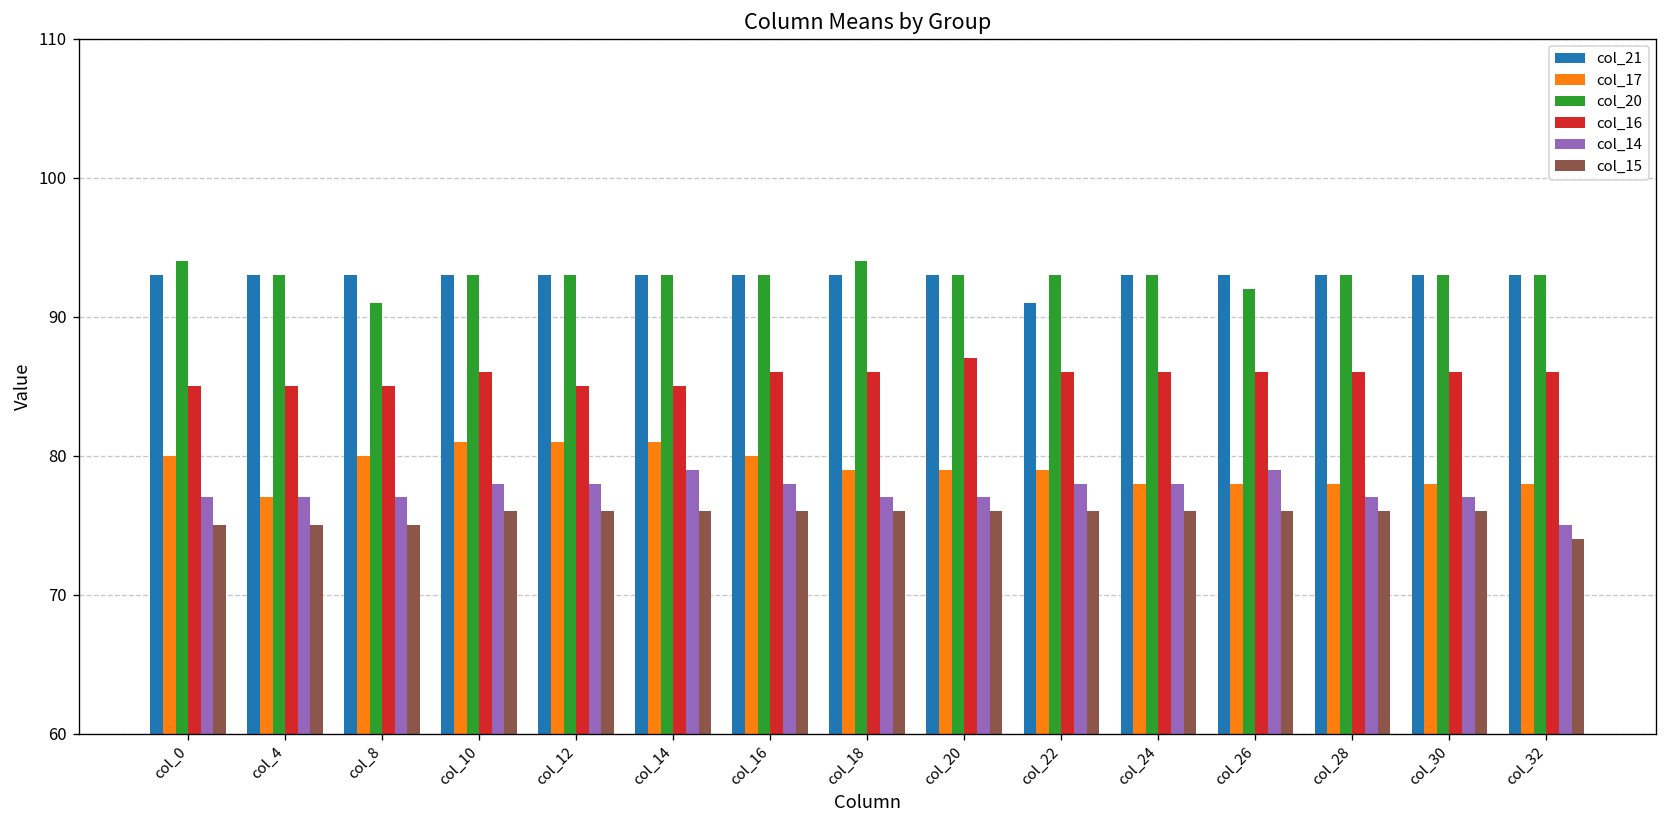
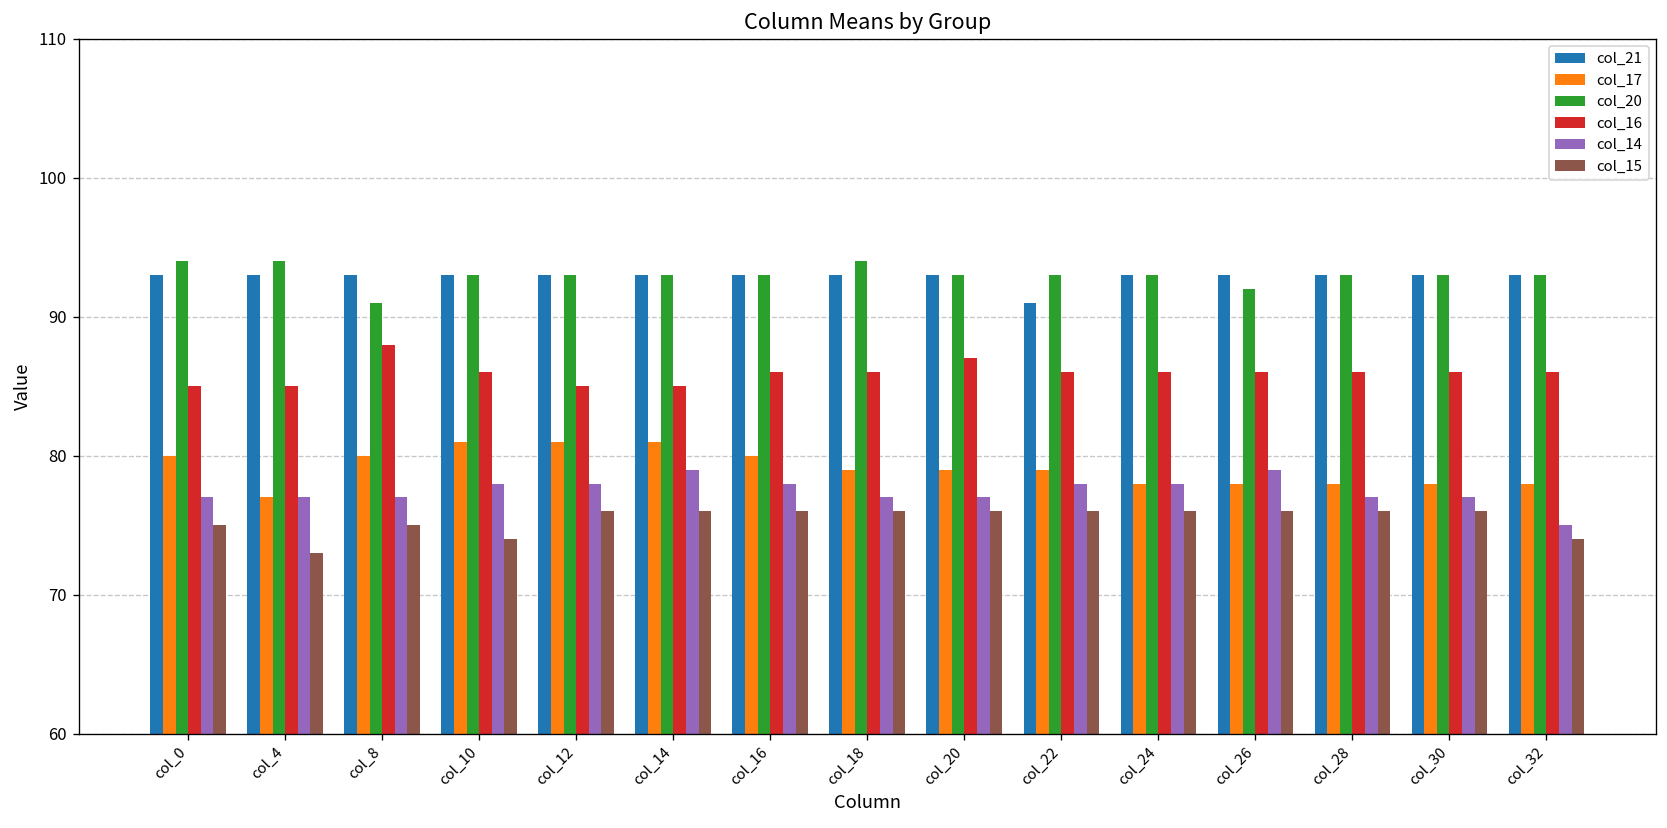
  {
    "col_21": {
      "col_0": 93,
      "col_4": 93,
      "col_8": 93,
      "col_10": 93,
      "col_12": 93,
      "col_14": 93,
      "col_16": 93,
      "col_18": 93,
      "col_20": 93,
      "col_22": 91,
      "col_24": 93,
      "col_26": 93,
      "col_28": 93,
      "col_30": 93,
      "col_32": 93
    },
    "col_17": {
      "col_0": 80,
      "col_4": 77,
      "col_8": 80,
      "col_10": 81,
      "col_12": 81,
      "col_14": 81,
      "col_16": 80,
      "col_18": 79,
      "col_20": 79,
      "col_22": 79,
      "col_24": 78,
      "col_26": 78,
      "col_28": 78,
      "col_30": 78,
      "col_32": 78
    },
    "col_20": {
      "col_0": 94,
-     "col_4": 93,
+     "col_4": 94,
      "col_8": 91,
      "col_10": 93,
      "col_12": 93,
      "col_14": 93,
      "col_16": 93,
      "col_18": 94,
      "col_20": 93,
      "col_22": 93,
      "col_24": 93,
      "col_26": 92,
      "col_28": 93,
      "col_30": 93,
      "col_32": 93
    },
    "col_16": {
      "col_0": 85,
      "col_4": 85,
-     "col_8": 85,
+     "col_8": 88,
      "col_10": 86,
      "col_12": 85,
      "col_14": 85,
      "col_16": 86,
      "col_18": 86,
      "col_20": 87,
      "col_22": 86,
      "col_24": 86,
      "col_26": 86,
      "col_28": 86,
      "col_30": 86,
      "col_32": 86
    },
    "col_14": {
      "col_0": 77,
      "col_4": 77,
      "col_8": 77,
      "col_10": 78,
      "col_12": 78,
      "col_14": 79,
      "col_16": 78,
      "col_18": 77,
      "col_20": 77,
      "col_22": 78,
      "col_24": 78,
      "col_26": 79,
      "col_28": 77,
      "col_30": 77,
      "col_32": 75
    },
    "col_15": {
      "col_0": 75,
-     "col_4": 75,
+     "col_4": 73,
      "col_8": 75,
-     "col_10": 76,
+     "col_10": 74,
      "col_12": 76,
      "col_14": 76,
      "col_16": 76,
      "col_18": 76,
      "col_20": 76,
      "col_22": 76,
      "col_24": 76,
      "col_26": 76,
      "col_28": 76,
      "col_30": 76,
      "col_32": 74
    }
  }
